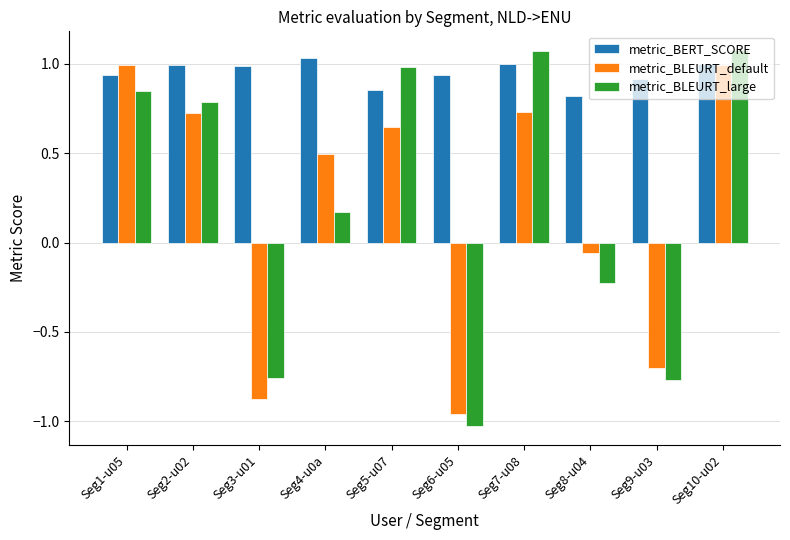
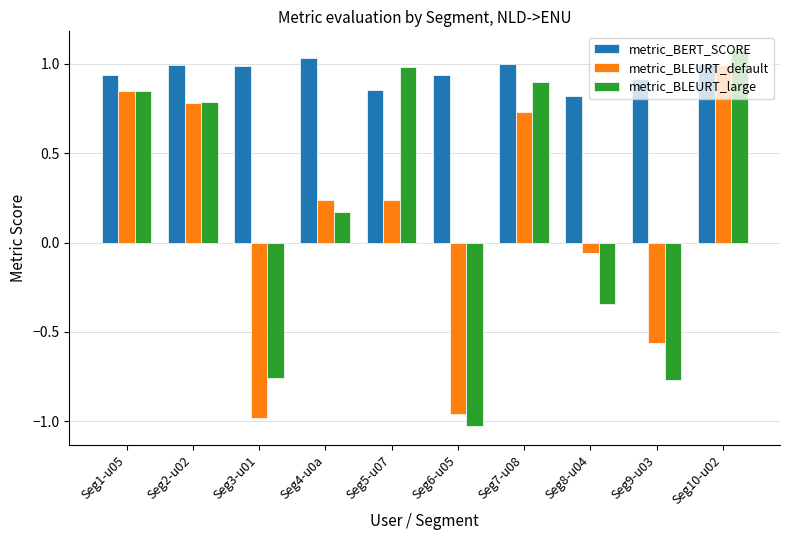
  {
    "metric_BERT_SCORE": {
      "Seg1-u05": 0.94,
      "Seg2-u02": 0.99,
      "Seg3-u01": 0.99,
      "Seg4-u0a": 1.03,
      "Seg5-u07": 0.85,
      "Seg6-u05": 0.94,
      "Seg7-u08": 1.00,
      "Seg8-u04": 0.82
    },
    "metric_BLEURT_default": {
-     "Seg1-u05": 0.99,
-     "Seg2-u02": 0.73,
-     "Seg3-u01": -0.87,
-     "Seg4-u0a": 0.50,
-     "Seg5-u07": 0.65,
+     "Seg1-u05": 0.85,
+     "Seg2-u02": 0.78,
+     "Seg3-u01": -0.98,
+     "Seg4-u0a": 0.24,
+     "Seg5-u07": 0.24,
      "Seg6-u05": -0.96,
      "Seg7-u08": 0.73,
      "Seg8-u04": -0.06,
-     "Seg9-u03": -0.70
+     "Seg9-u03": -0.56
    },
    "metric_BLEURT_large": {
      "Seg1-u05": 0.85,
      "Seg2-u02": 0.79,
      "Seg3-u01": -0.76,
      "Seg4-u0a": 0.17,
      "Seg5-u07": 0.98,
      "Seg6-u05": -1.03,
-     "Seg7-u08": 1.07,
-     "Seg8-u04": -0.22,
+     "Seg7-u08": 0.90,
+     "Seg8-u04": -0.35,
      "Seg9-u03": -0.77
    }
  }
